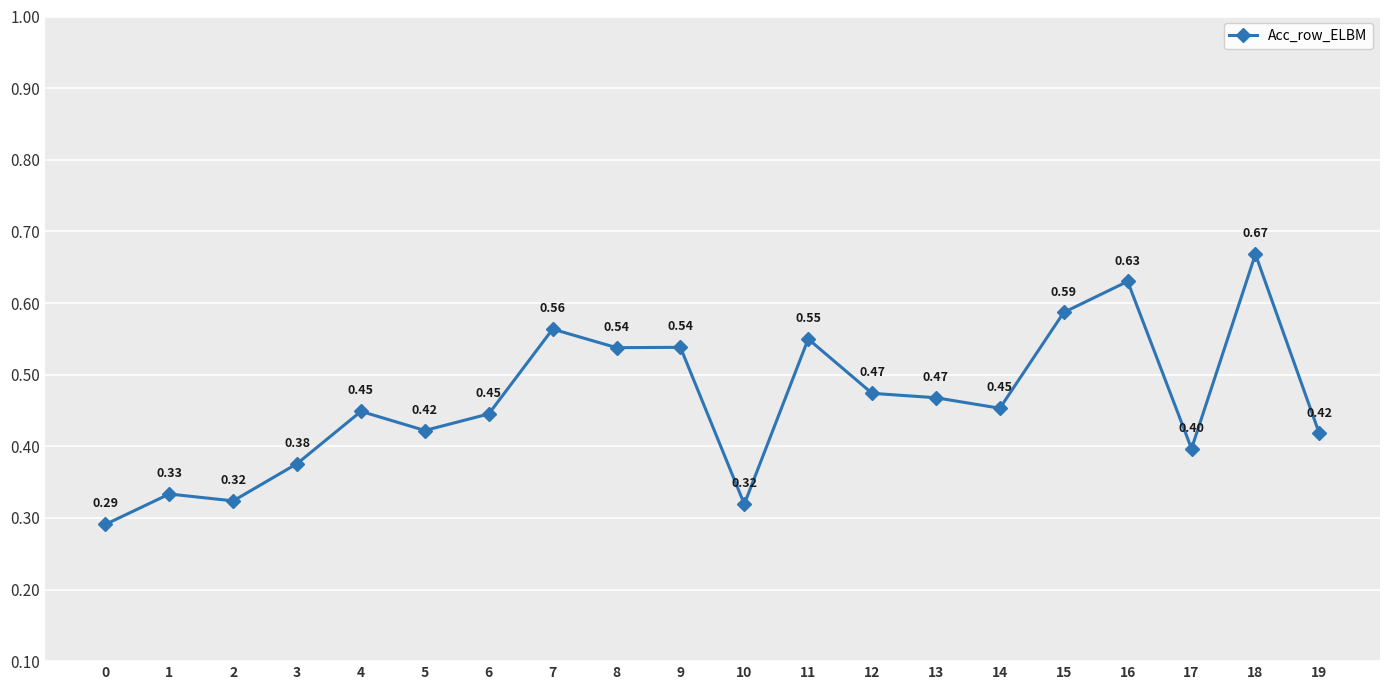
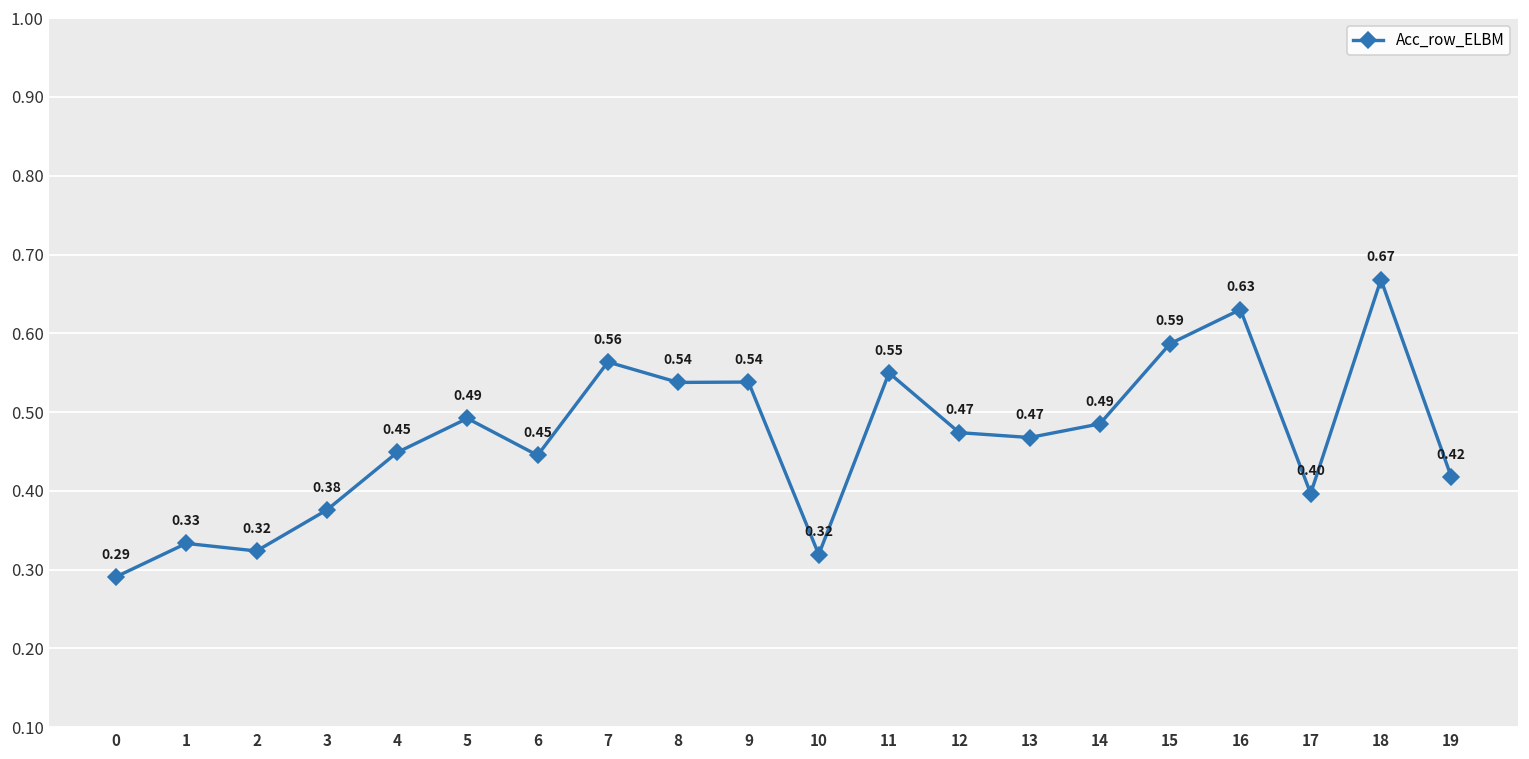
  {
    "0": 0.29,
    "1": 0.33,
    "2": 0.32,
    "3": 0.38,
    "4": 0.45,
-   "5": 0.42,
+   "5": 0.49,
    "6": 0.45,
    "7": 0.56,
    "8": 0.54,
    "9": 0.54,
    "10": 0.32,
    "11": 0.55,
    "12": 0.47,
    "13": 0.47,
-   "14": 0.45,
+   "14": 0.49,
    "15": 0.59,
    "16": 0.63,
    "17": 0.40,
    "18": 0.67,
    "19": 0.42
  }
